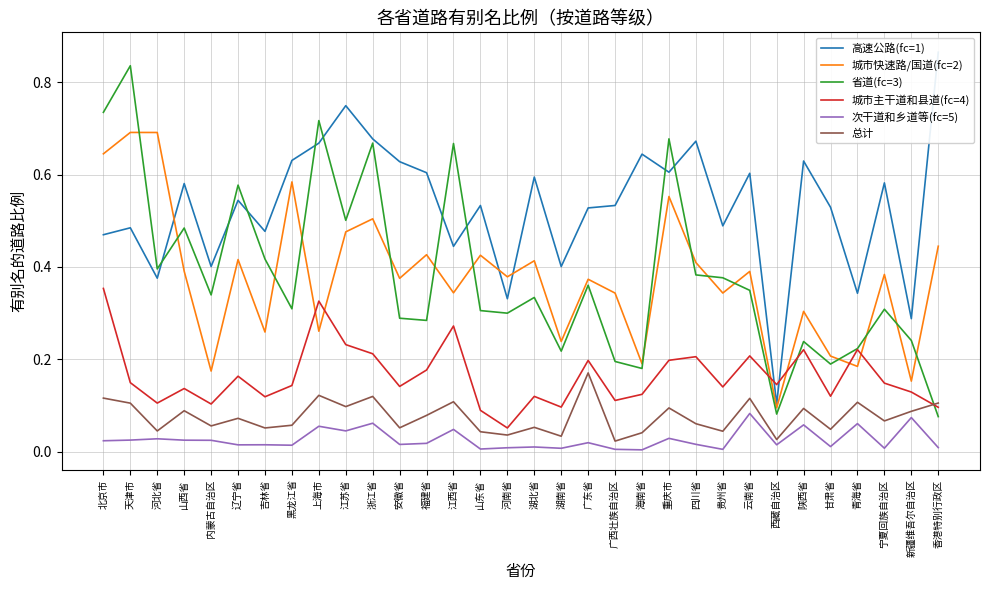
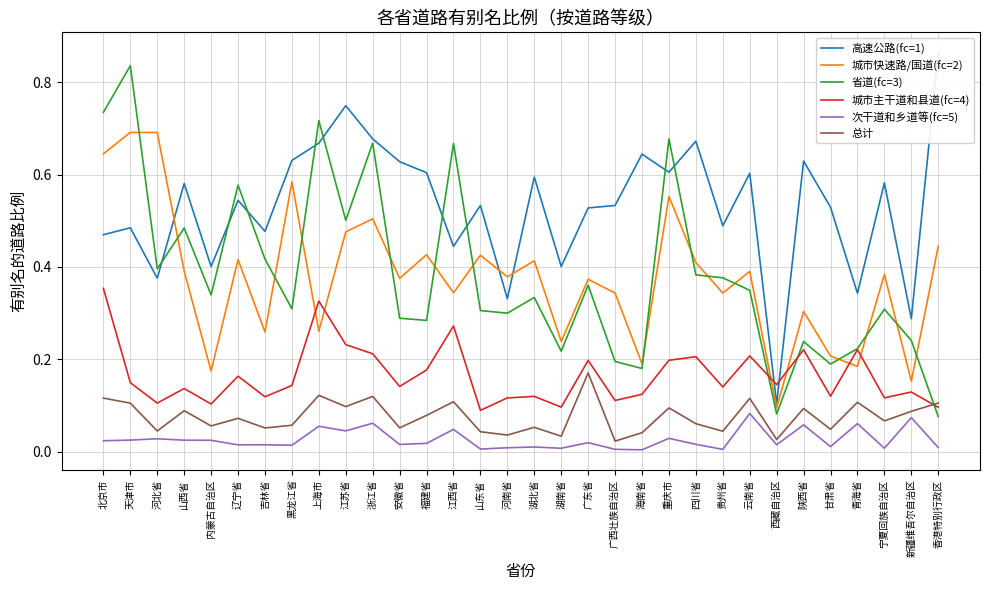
  {
    "高速公路(fc=1)": {
      "北京市": 0.47,
      "天津市": 0.48,
      "河北省": 0.38,
      "山西省": 0.58,
      "内蒙古自治区": 0.40,
      "辽宁省": 0.54,
      "吉林省": 0.48,
      "黑龙江省": 0.63,
      "上海市": 0.67,
      "江苏省": 0.75,
      "浙江省": 0.68,
      "安徽省": 0.63,
      "福建省": 0.60,
      "江西省": 0.44,
      "山东省": 0.53,
      "河南省": 0.33,
      "湖北省": 0.59,
      "湖南省": 0.40,
      "广东省": 0.53,
      "广西壮族自治区": 0.53,
      "海南省": 0.64,
      "重庆市": 0.60,
      "四川省": 0.67,
      "贵州省": 0.49,
      "云南省": 0.60,
      "西藏自治区": 0.10,
      "陕西省": 0.63,
      "甘肃省": 0.53,
      "青海省": 0.34,
      "宁夏回族自治区": 0.58,
      "新疆维吾尔自治区": 0.29
    },
    "城市快速路/国道(fc=2)": {
      "北京市": 0.64,
      "天津市": 0.69,
      "河北省": 0.69,
      "山西省": 0.39,
      "内蒙古自治区": 0.17,
      "辽宁省": 0.42,
      "吉林省": 0.26,
      "黑龙江省": 0.58,
      "上海市": 0.26,
      "江苏省": 0.48,
      "浙江省": 0.50,
      "安徽省": 0.38,
      "福建省": 0.43,
      "江西省": 0.34,
      "山东省": 0.43,
      "河南省": 0.38,
      "湖北省": 0.41,
      "湖南省": 0.24,
      "广东省": 0.37,
      "广西壮族自治区": 0.34,
      "海南省": 0.19,
      "重庆市": 0.55,
      "四川省": 0.41,
      "贵州省": 0.34,
      "云南省": 0.39,
      "西藏自治区": 0.10,
      "陕西省": 0.30,
      "甘肃省": 0.21,
      "青海省": 0.18,
      "宁夏回族自治区": 0.38,
      "新疆维吾尔自治区": 0.15,
      "香港特别行政区": 0.44
    },
    "省道(fc=3)": {
      "北京市": 0.73,
      "天津市": 0.84,
      "河北省": 0.40,
      "山西省": 0.48,
      "内蒙古自治区": 0.34,
      "辽宁省": 0.58,
      "吉林省": 0.42,
      "黑龙江省": 0.31,
      "上海市": 0.72,
      "江苏省": 0.50,
      "浙江省": 0.67,
      "安徽省": 0.29,
      "福建省": 0.28,
      "江西省": 0.67,
      "山东省": 0.31,
      "河南省": 0.30,
      "湖北省": 0.33,
      "湖南省": 0.22,
      "广东省": 0.36,
      "广西壮族自治区": 0.20,
      "海南省": 0.18,
      "重庆市": 0.68,
      "四川省": 0.38,
      "贵州省": 0.38,
      "云南省": 0.35,
      "西藏自治区": 0.08,
      "陕西省": 0.24,
      "甘肃省": 0.19,
      "宁夏回族自治区": 0.31,
      "新疆维吾尔自治区": 0.24,
      "香港特别行政区": 0.08
    },
    "城市主干道和县道(fc=4)": {
      "北京市": 0.35,
      "天津市": 0.15,
      "河北省": 0.11,
      "山西省": 0.14,
      "内蒙古自治区": 0.10,
      "辽宁省": 0.16,
      "吉林省": 0.12,
      "黑龙江省": 0.14,
      "上海市": 0.33,
      "江苏省": 0.23,
      "浙江省": 0.21,
      "安徽省": 0.14,
      "福建省": 0.18,
      "江西省": 0.27,
      "山东省": 0.09,
-     "河南省": 0.05,
+     "河南省": 0.12,
      "湖北省": 0.12,
      "湖南省": 0.10,
      "广东省": 0.20,
      "广西壮族自治区": 0.11,
      "海南省": 0.12,
      "重庆市": 0.20,
      "四川省": 0.21,
      "贵州省": 0.14,
      "云南省": 0.21,
      "西藏自治区": 0.15,
      "陕西省": 0.22,
      "甘肃省": 0.12,
-     "宁夏回族自治区": 0.15,
+     "宁夏回族自治区": 0.12,
      "新疆维吾尔自治区": 0.13,
      "香港特别行政区": 0.10
    },
    "次干道和乡道等(fc=5)": {
      "北京市": 0.02,
      "天津市": 0.03,
      "河北省": 0.03,
      "山西省": 0.03,
      "内蒙古自治区": 0.02,
      "辽宁省": 0.02,
      "吉林省": 0.02,
      "黑龙江省": 0.01,
      "上海市": 0.06,
      "江苏省": 0.05,
      "浙江省": 0.06,
      "安徽省": 0.02,
      "福建省": 0.02,
      "江西省": 0.05,
      "山东省": 0.01,
      "河南省": 0.01,
      "湖北省": 0.01,
      "湖南省": 0.01,
      "广东省": 0.02,
      "广西壮族自治区": 0.01,
      "海南省": 0.00,
      "重庆市": 0.03,
      "四川省": 0.02,
      "贵州省": 0.01,
      "云南省": 0.08,
      "西藏自治区": 0.02,
      "陕西省": 0.06,
      "甘肃省": 0.01,
      "青海省": 0.06,
      "宁夏回族自治区": 0.01,
      "新疆维吾尔自治区": 0.07,
      "香港特别行政区": 0.01
    },
    "总计": {
      "北京市": 0.12,
      "天津市": 0.11,
      "河北省": 0.05,
      "山西省": 0.09,
      "内蒙古自治区": 0.06,
      "辽宁省": 0.07,
      "吉林省": 0.05,
      "黑龙江省": 0.06,
      "上海市": 0.12,
      "江苏省": 0.10,
      "浙江省": 0.12,
      "安徽省": 0.05,
      "福建省": 0.08,
      "江西省": 0.11,
      "山东省": 0.04,
      "河南省": 0.04,
      "湖北省": 0.05,
      "湖南省": 0.03,
      "广东省": 0.17,
      "广西壮族自治区": 0.02,
      "海南省": 0.04,
      "重庆市": 0.09,
      "四川省": 0.06,
      "贵州省": 0.04,
      "云南省": 0.12,
      "西藏自治区": 0.03,
      "陕西省": 0.09,
      "甘肃省": 0.05,
      "青海省": 0.11,
      "宁夏回族自治区": 0.07,
      "新疆维吾尔自治区": 0.09,
      "香港特别行政区": 0.11
    }
  }
